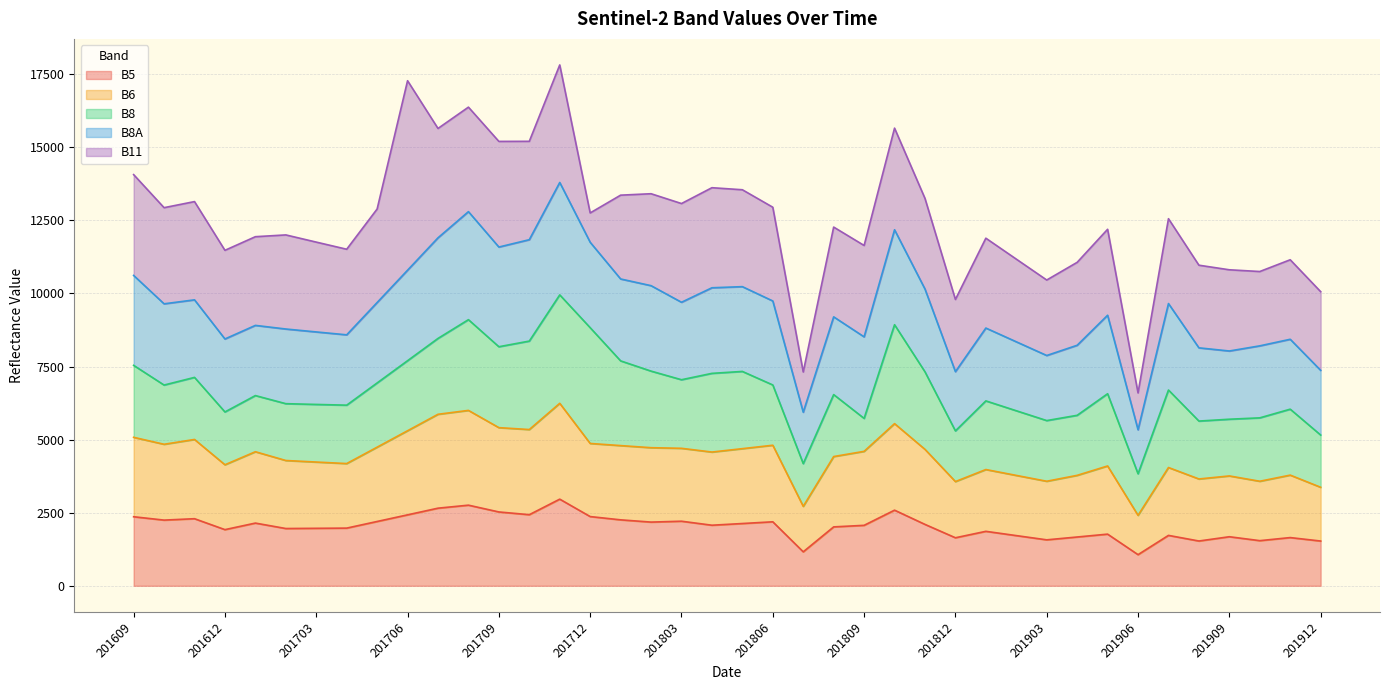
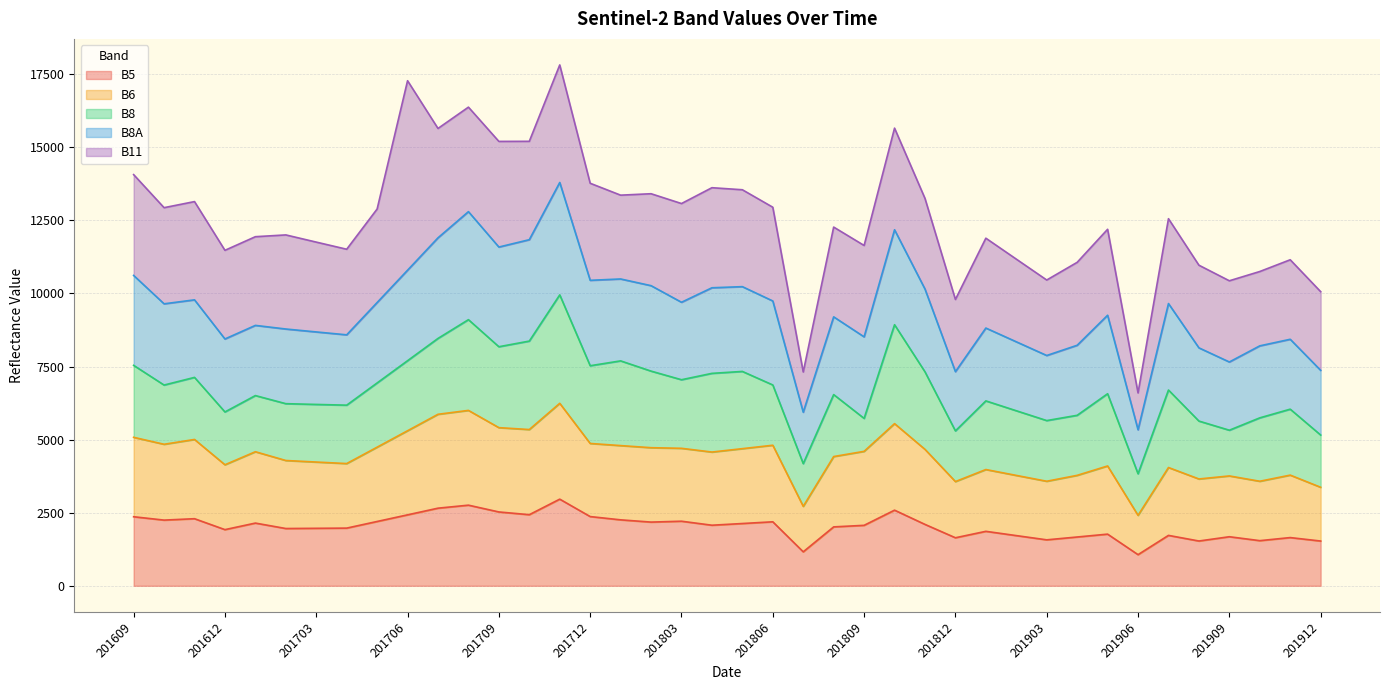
  {
    "B8": {
      "201609": 2500,
      "201612": 1800,
      "201703": 2000,
      "201706": 2400,
      "201709": 2800,
-     "201712": 4000,
+     "201712": 2700,
      "201803": 2300,
      "201806": 2100,
      "201809": 1100,
      "201812": 1700,
      "201903": 2100,
      "201906": 1400,
-     "201909": 1900,
+     "201909": 1600,
      "201912": 1800
    },
    "B8A": {
      "201609": 3100,
      "201612": 2500,
      "201703": 2500,
      "201706": 3100,
      "201709": 3400,
      "201712": 2900,
      "201803": 2700,
      "201806": 2900,
      "201809": 2800,
      "201812": 2000,
      "201903": 2200,
      "201906": 1500,
      "201909": 2300,
      "201912": 2200
    },
    "B11": {
      "201609": 3400,
      "201612": 3000,
      "201703": 3100,
      "201706": 6500,
      "201709": 3600,
-     "201712": 1000,
+     "201712": 3300,
      "201803": 3400,
      "201806": 3200,
      "201809": 3100,
      "201812": 2500,
      "201903": 2600,
      "201906": 1300,
      "201909": 2800,
      "201912": 2700
    }
  }
